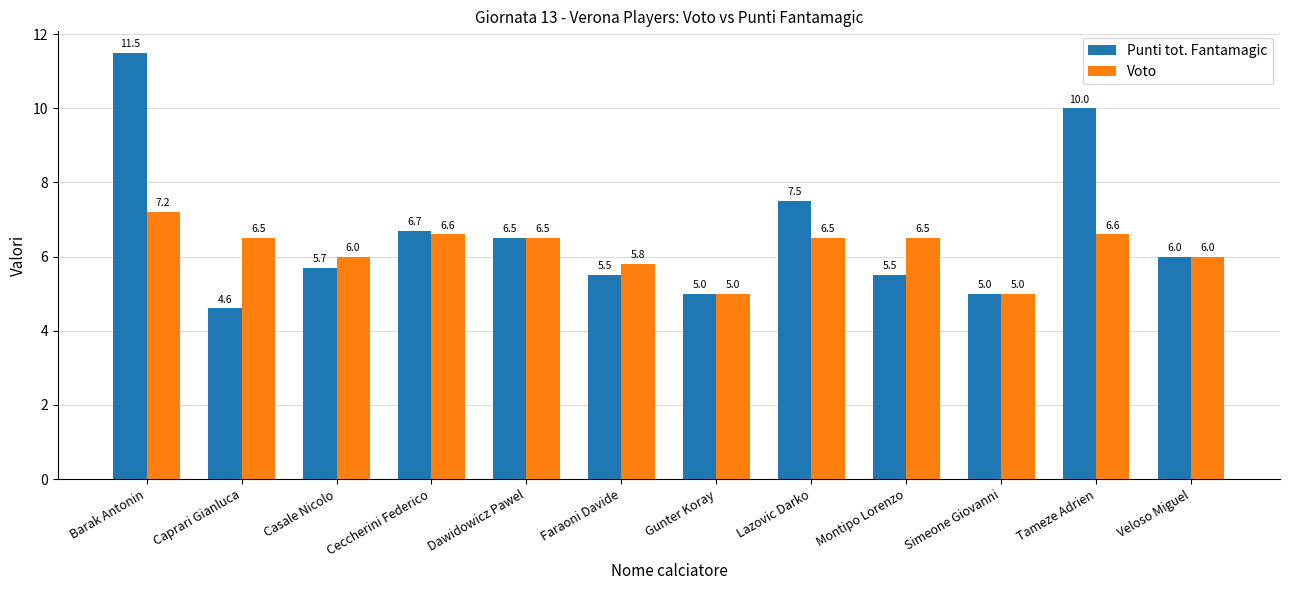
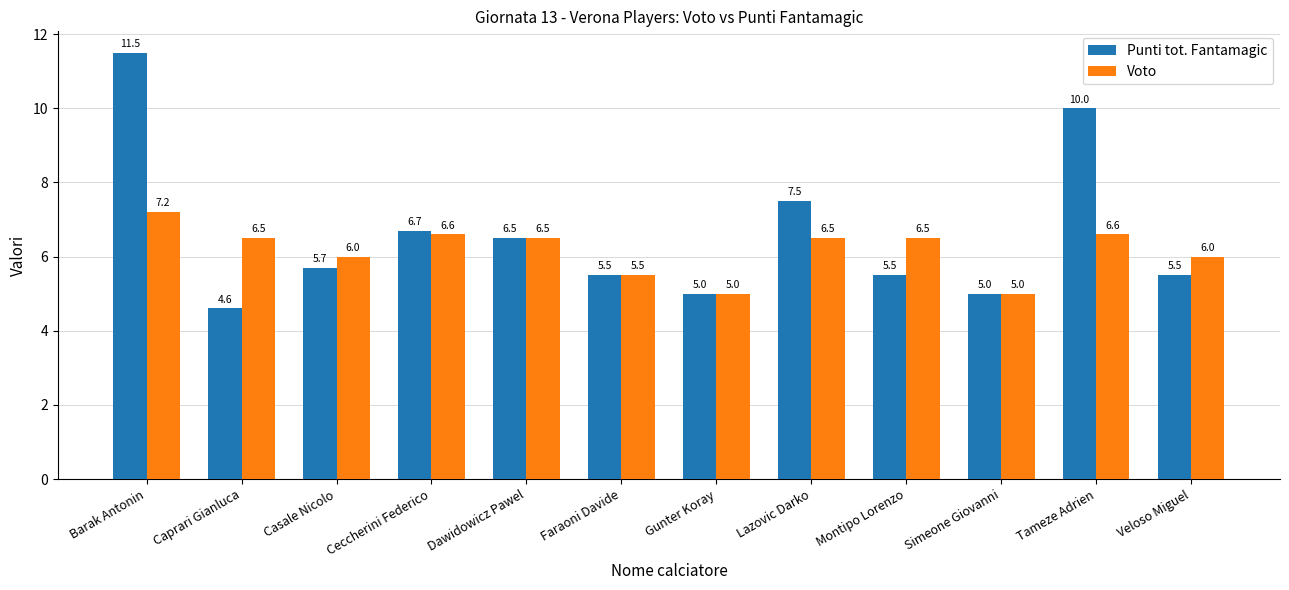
  {
    "Punti tot. Fantamagic": {
      "Barak Antonin": 11.5,
      "Caprari Gianluca": 4.6,
      "Casale Nicolo": 5.7,
      "Ceccherini Federico": 6.7,
      "Dawidowicz Pawel": 6.5,
      "Faraoni Davide": 5.5,
      "Gunter Koray": 5.0,
      "Lazovic Darko": 7.5,
      "Montipo Lorenzo": 5.5,
      "Simeone Giovanni": 5.0,
      "Tameze Adrien": 10.0,
-     "Veloso Miguel": 6.0
+     "Veloso Miguel": 5.5
    },
    "Voto": {
      "Barak Antonin": 7.2,
      "Caprari Gianluca": 6.5,
      "Casale Nicolo": 6.0,
      "Ceccherini Federico": 6.6,
      "Dawidowicz Pawel": 6.5,
-     "Faraoni Davide": 5.8,
+     "Faraoni Davide": 5.5,
      "Gunter Koray": 5.0,
      "Lazovic Darko": 6.5,
      "Montipo Lorenzo": 6.5,
      "Simeone Giovanni": 5.0,
      "Tameze Adrien": 6.6,
      "Veloso Miguel": 6.0
    }
  }
